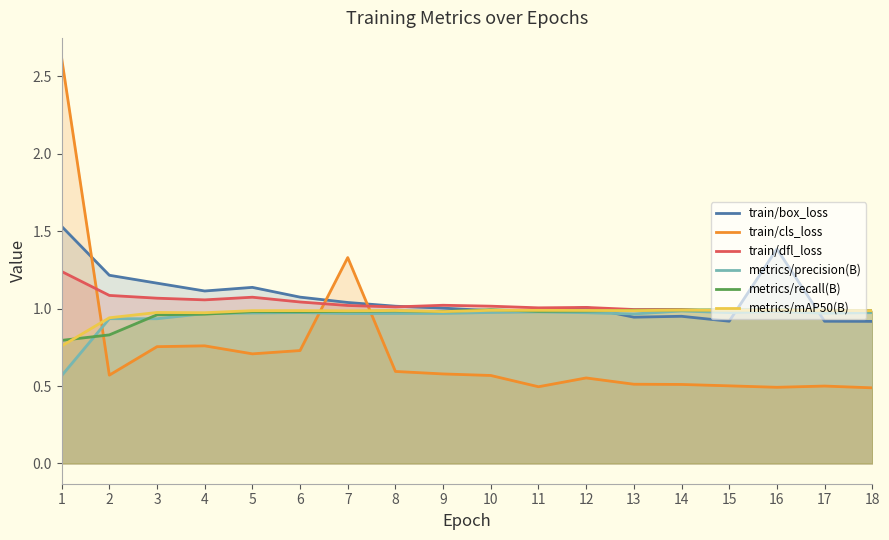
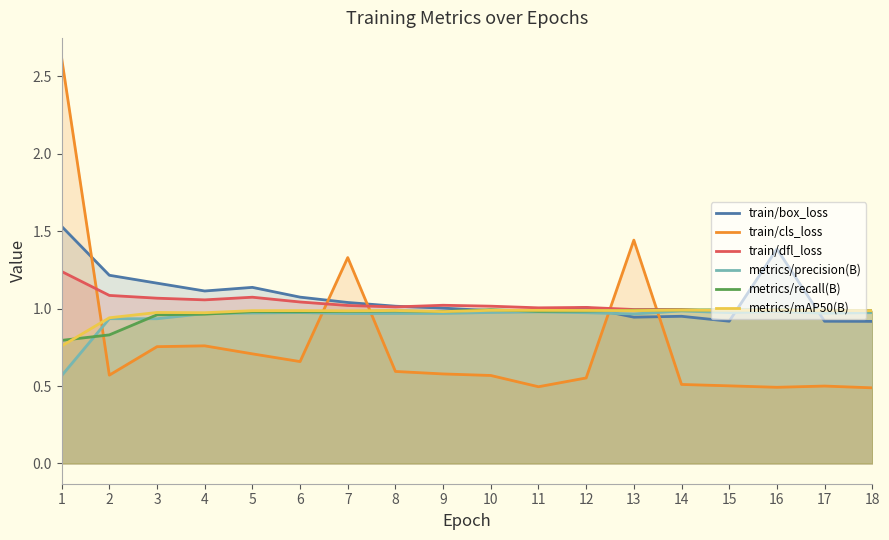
  {
    "train/box_loss": {
      "1": 1.53,
      "2": 1.22,
      "3": 1.16,
      "4": 1.11,
      "5": 1.14,
      "6": 1.07,
      "7": 1.04,
      "9": 1.00,
      "13": 0.94,
      "14": 0.95,
      "15": 0.92,
      "17": 0.92,
      "18": 0.92
    },
    "train/cls_loss": {
      "1": 2.62,
      "2": 0.57,
      "3": 0.75,
      "4": 0.76,
      "5": 0.71,
-     "6": 0.73,
+     "6": 0.66,
      "7": 1.33,
      "8": 0.59,
      "9": 0.58,
      "10": 0.57,
      "11": 0.50,
      "12": 0.55,
-     "13": 0.51,
+     "13": 1.44,
      "14": 0.51,
      "15": 0.50,
      "16": 0.49,
      "17": 0.50,
      "18": 0.49
    },
    "train/dfl_loss": {
      "1": 1.24,
      "2": 1.09,
      "3": 1.07,
      "4": 1.06,
      "5": 1.07,
      "6": 1.04,
      "7": 1.02,
      "9": 1.02,
      "10": 1.02
    },
    "metrics/precision(B)": {
      "1": 0.57,
      "3": 0.93,
      "13": 0.97
    },
    "metrics/recall(B)": {
      "1": 0.79,
      "2": 0.83
    },
    "metrics/mAP50(B)": {
      "1": 0.76
    }
  }
